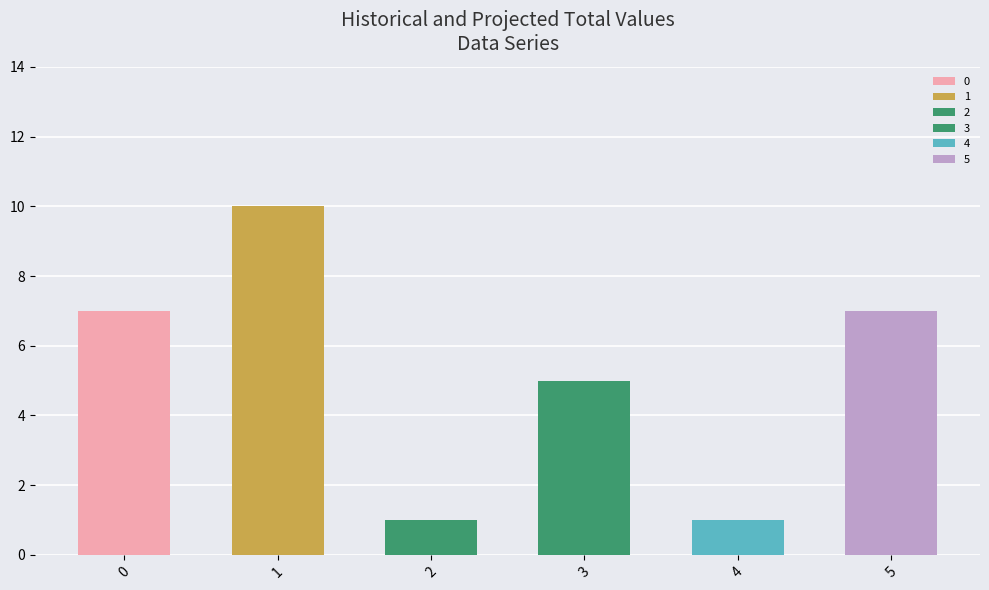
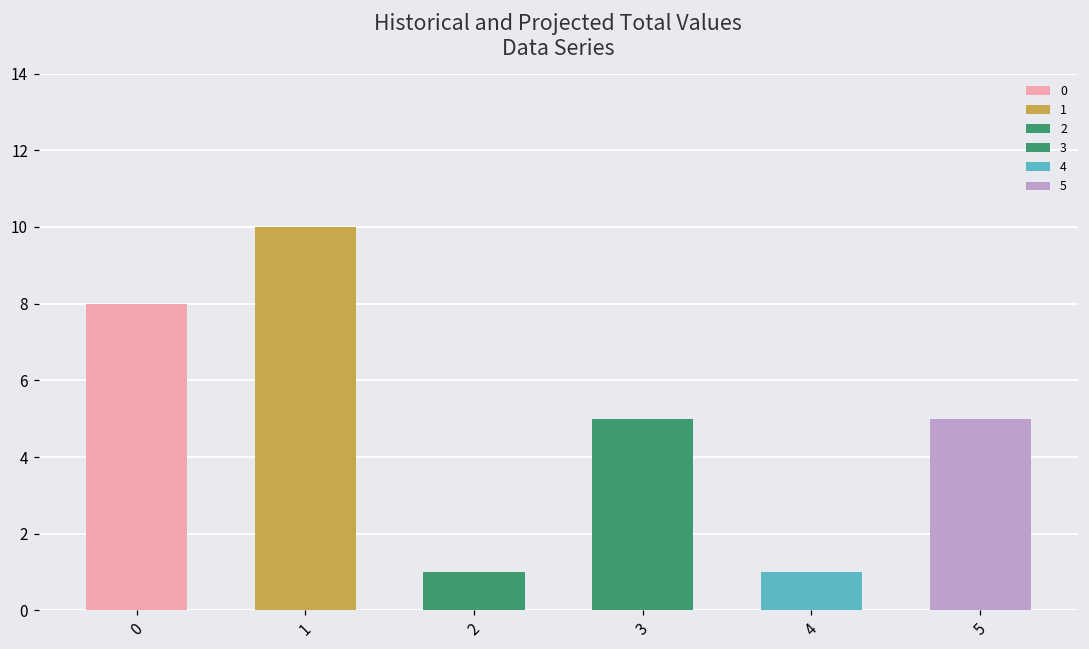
  {
-   "0": 7,
+   "0": 8,
    "1": 10,
    "2": 1,
    "3": 5,
    "4": 1,
-   "5": 7
+   "5": 5
  }
